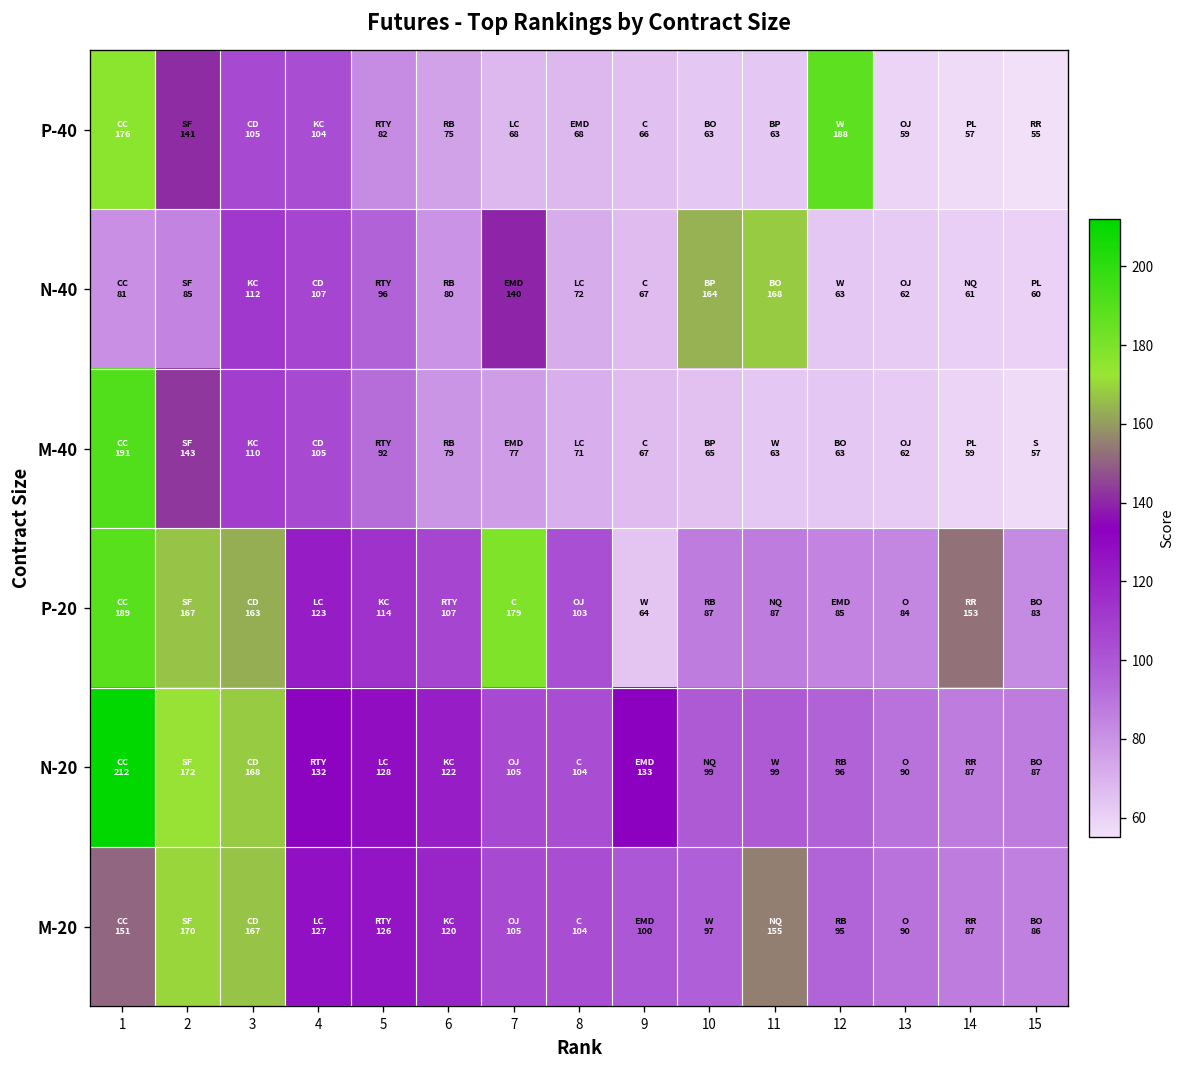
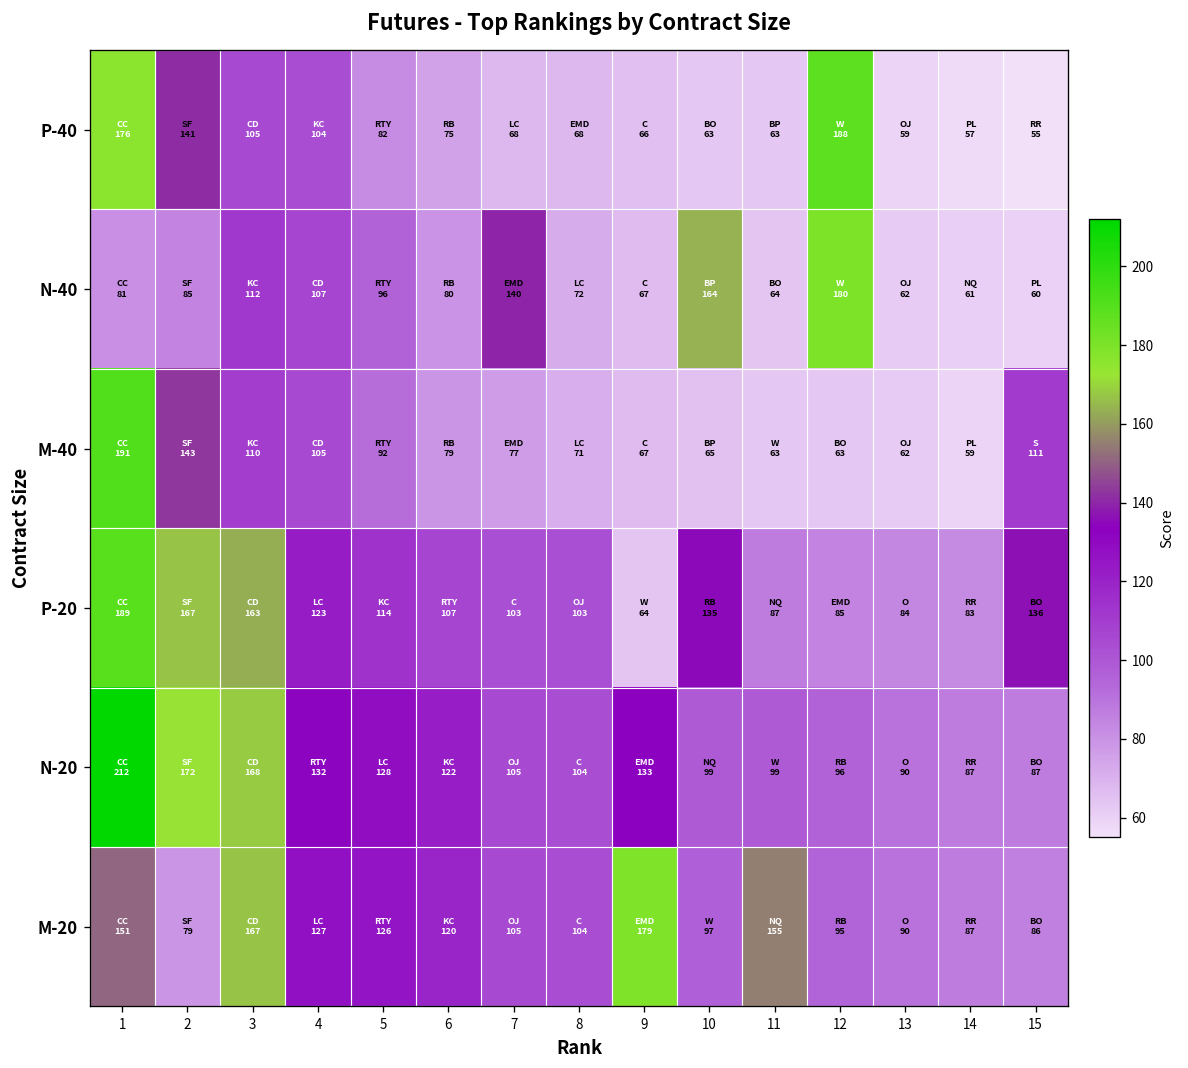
  {
    "P-40": {
      "1": 176,
      "2": 141,
      "3": 105,
      "4": 104,
      "5": 82,
      "6": 75,
      "7": 68,
      "8": 68,
      "9": 66,
      "10": 63,
      "11": 63,
      "12": 188,
      "13": 59,
      "14": 57,
      "15": 55
    },
    "N-40": {
      "1": 81,
      "2": 85,
      "3": 112,
      "4": 107,
      "5": 96,
      "6": 80,
      "7": 140,
      "8": 72,
      "9": 67,
      "10": 164,
-     "11": 168,
-     "12": 63,
+     "11": 64,
+     "12": 180,
      "13": 62,
      "14": 61,
      "15": 60
    },
    "M-40": {
      "1": 191,
      "2": 143,
      "3": 110,
      "4": 105,
      "5": 92,
      "6": 79,
      "7": 77,
      "8": 71,
      "9": 67,
      "10": 65,
      "11": 63,
      "12": 63,
      "13": 62,
      "14": 59,
-     "15": 57
+     "15": 111
    },
    "P-20": {
      "1": 189,
      "2": 167,
      "3": 163,
      "4": 123,
      "5": 114,
      "6": 107,
-     "7": 179,
+     "7": 103,
      "8": 103,
      "9": 64,
-     "10": 87,
+     "10": 135,
      "11": 87,
      "12": 85,
      "13": 84,
-     "14": 153,
-     "15": 83
+     "14": 83,
+     "15": 136
    },
    "N-20": {
      "1": 212,
      "2": 172,
      "3": 168,
      "4": 132,
      "5": 128,
      "6": 122,
      "7": 105,
      "8": 104,
      "9": 133,
      "10": 99,
      "11": 99,
      "12": 96,
      "13": 90,
      "14": 87,
      "15": 87
    },
    "M-20": {
      "1": 151,
-     "2": 170,
+     "2": 79,
      "3": 167,
      "4": 127,
      "5": 126,
      "6": 120,
      "7": 105,
      "8": 104,
-     "9": 100,
+     "9": 179,
      "10": 97,
      "11": 155,
      "12": 95,
      "13": 90,
      "14": 87,
      "15": 86
    }
  }
